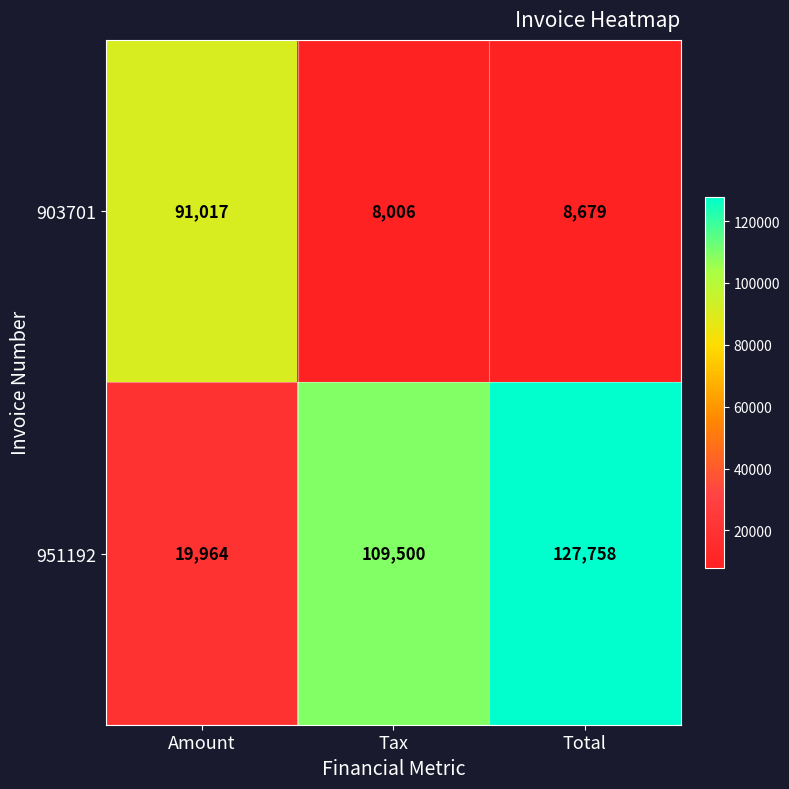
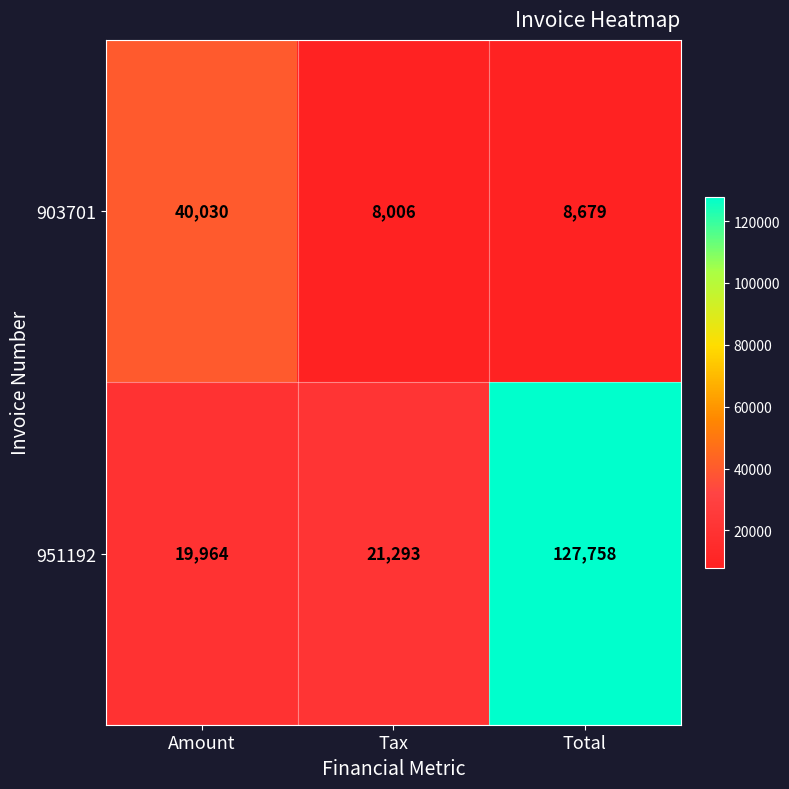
  {
    "903701": {
-     "Amount": "91,017",
+     "Amount": "40,030",
      "Tax": "8,006",
      "Total": "8,679"
    },
    "951192": {
      "Amount": "19,964",
-     "Tax": "109,500",
+     "Tax": "21,293",
      "Total": "127,758"
    }
  }
